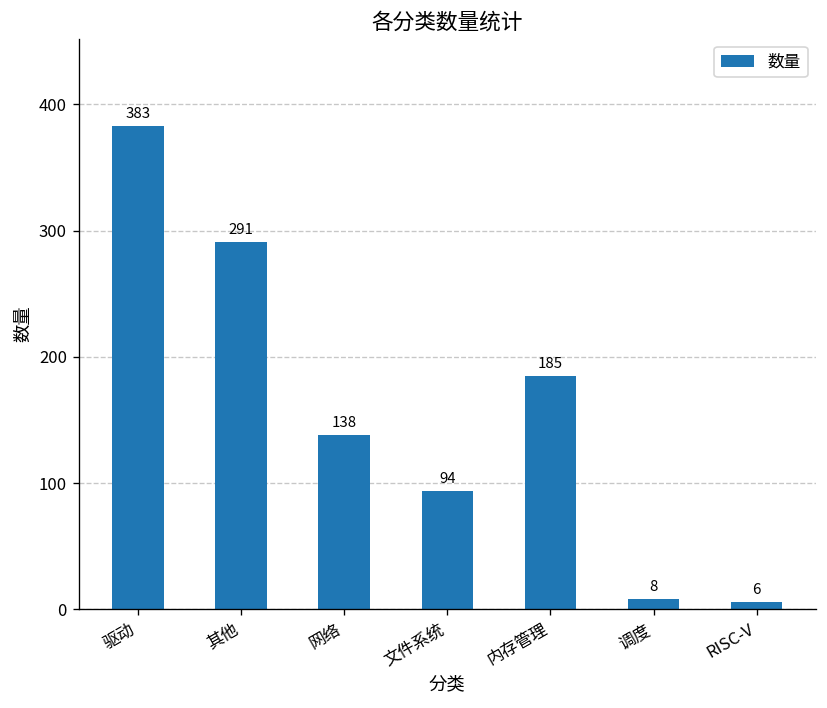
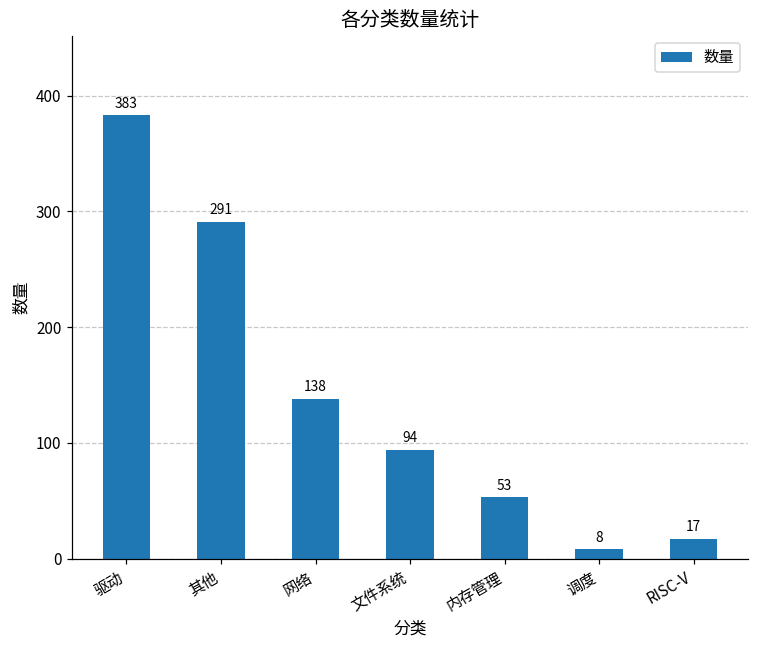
  {
    "驱动": 383,
    "其他": 291,
    "网络": 138,
    "文件系统": 94,
-   "内存管理": 185,
+   "内存管理": 53,
    "调度": 8,
-   "RISC-V": 6
+   "RISC-V": 17
  }
